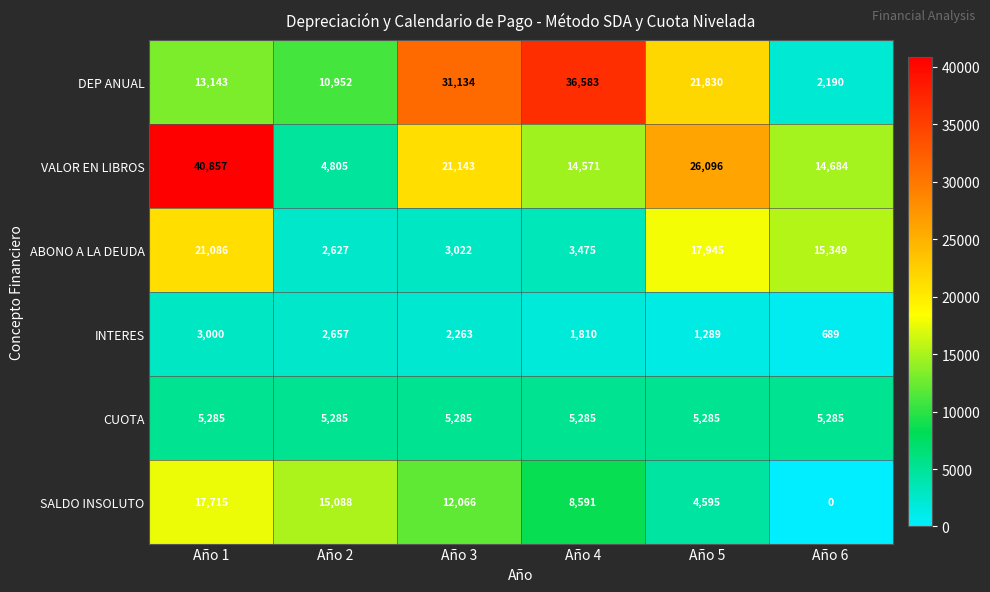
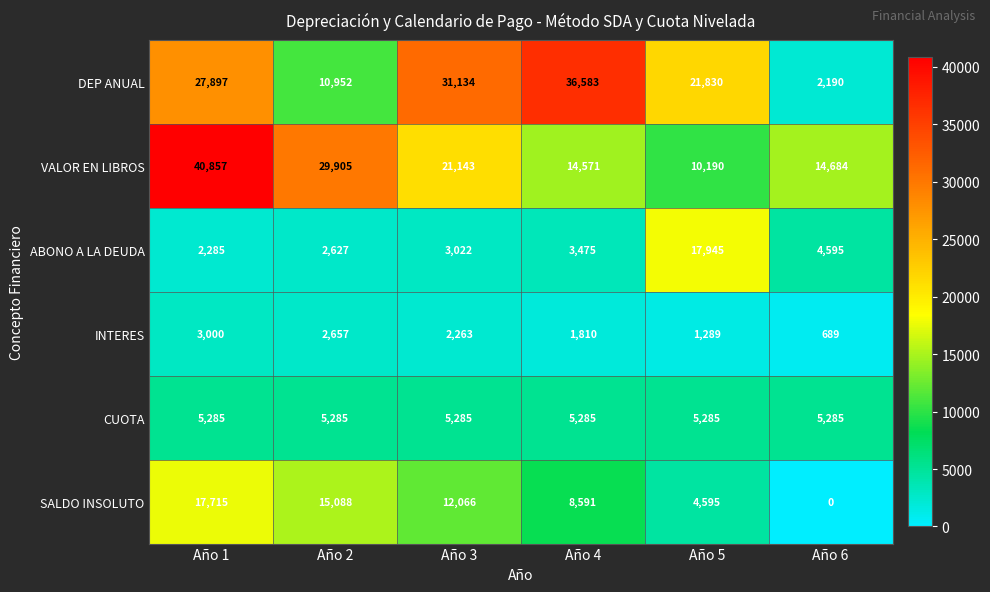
  {
    "DEP ANUAL": {
-     "Año 1": "13,143",
+     "Año 1": "27,897",
      "Año 2": "10,952",
      "Año 3": "31,134",
      "Año 4": "36,583",
      "Año 5": "21,830",
      "Año 6": "2,190"
    },
    "VALOR EN LIBROS": {
      "Año 1": "40,857",
-     "Año 2": "4,805",
+     "Año 2": "29,905",
      "Año 3": "21,143",
      "Año 4": "14,571",
-     "Año 5": "26,096",
+     "Año 5": "10,190",
      "Año 6": "14,684"
    },
    "ABONO A LA DEUDA": {
-     "Año 1": "21,086",
+     "Año 1": "2,285",
      "Año 2": "2,627",
      "Año 3": "3,022",
      "Año 4": "3,475",
      "Año 5": "17,945",
-     "Año 6": "15,349"
+     "Año 6": "4,595"
    },
    "INTERES": {
      "Año 1": "3,000",
      "Año 2": "2,657",
      "Año 3": "2,263",
      "Año 4": "1,810",
      "Año 5": "1,289",
      "Año 6": "689"
    },
    "CUOTA": {
      "Año 1": "5,285",
      "Año 2": "5,285",
      "Año 3": "5,285",
      "Año 4": "5,285",
      "Año 5": "5,285",
      "Año 6": "5,285"
    },
    "SALDO INSOLUTO": {
      "Año 1": "17,715",
      "Año 2": "15,088",
      "Año 3": "12,066",
      "Año 4": "8,591",
      "Año 5": "4,595",
      "Año 6": "0"
    }
  }
